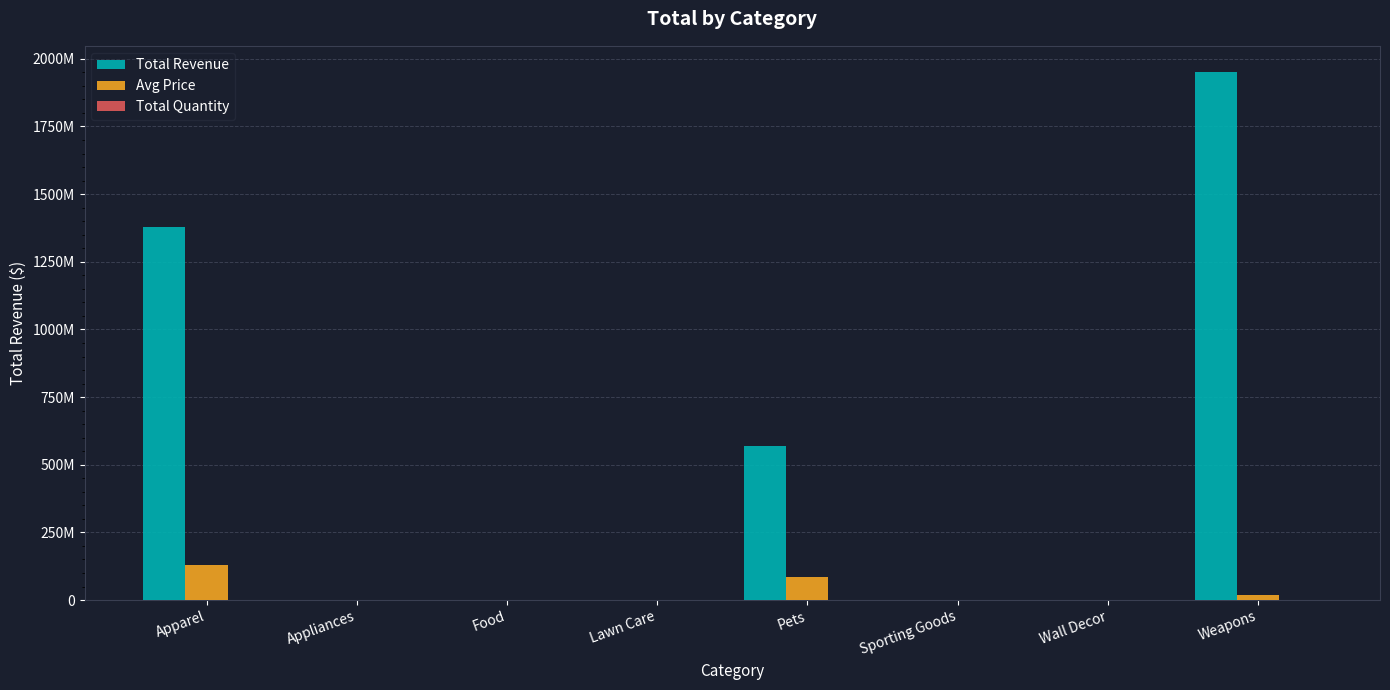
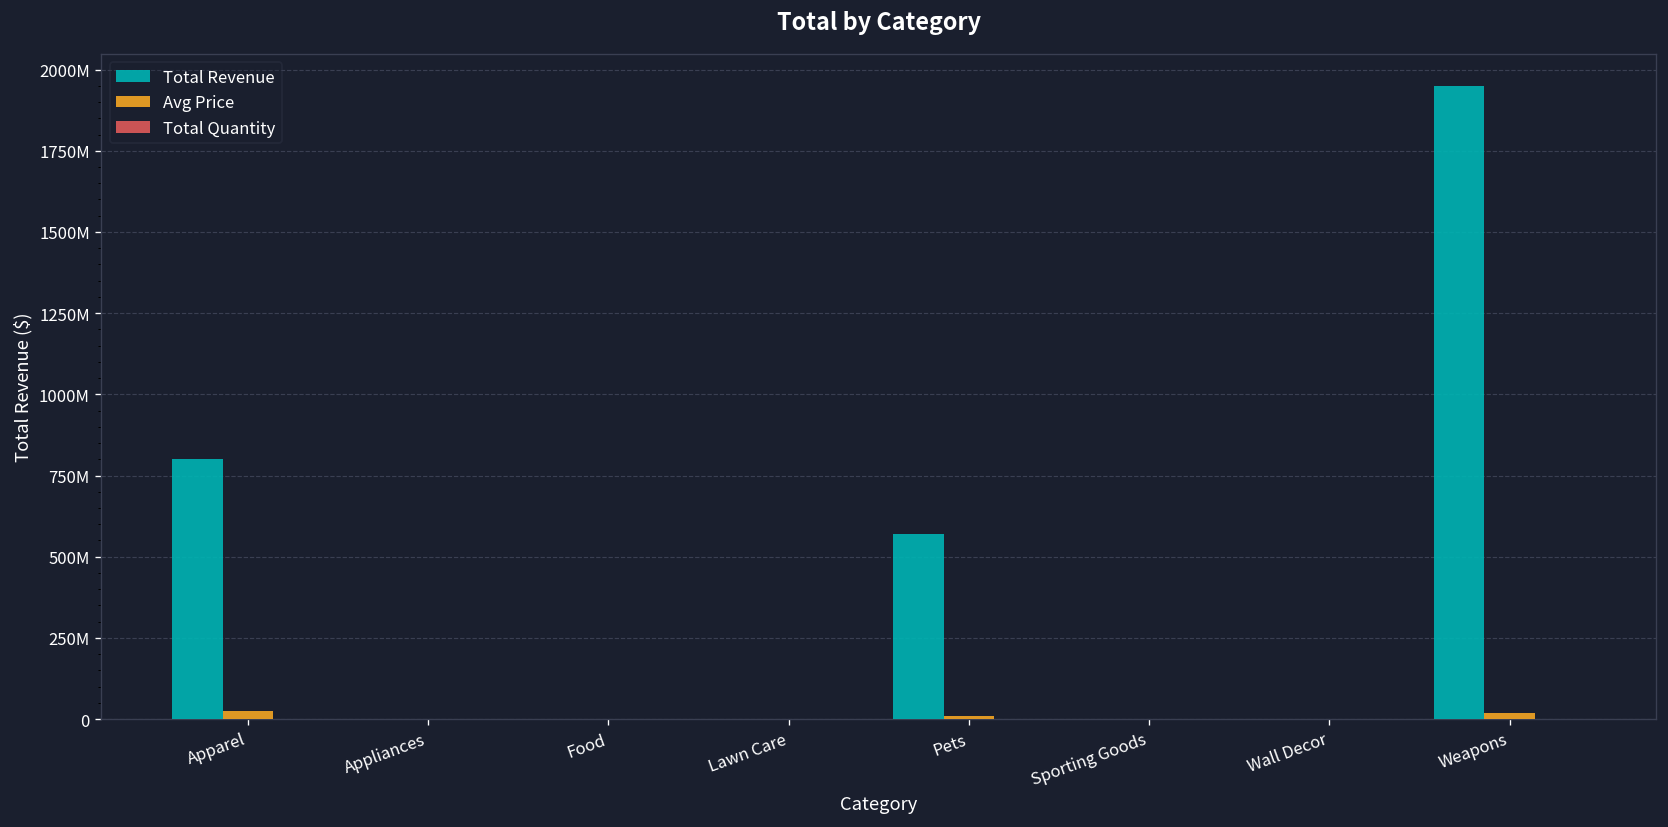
  {
    "Total Revenue": {
-     "Apparel": 1380000000,
+     "Apparel": 800000000,
      "Pets": 570000000,
      "Weapons": 1950000000
    },
    "Avg Price": {
-     "Apparel": 130000000,
-     "Pets": 80000000,
+     "Apparel": 30000000,
+     "Pets": 10000000,
      "Weapons": 20000000
    }
  }
